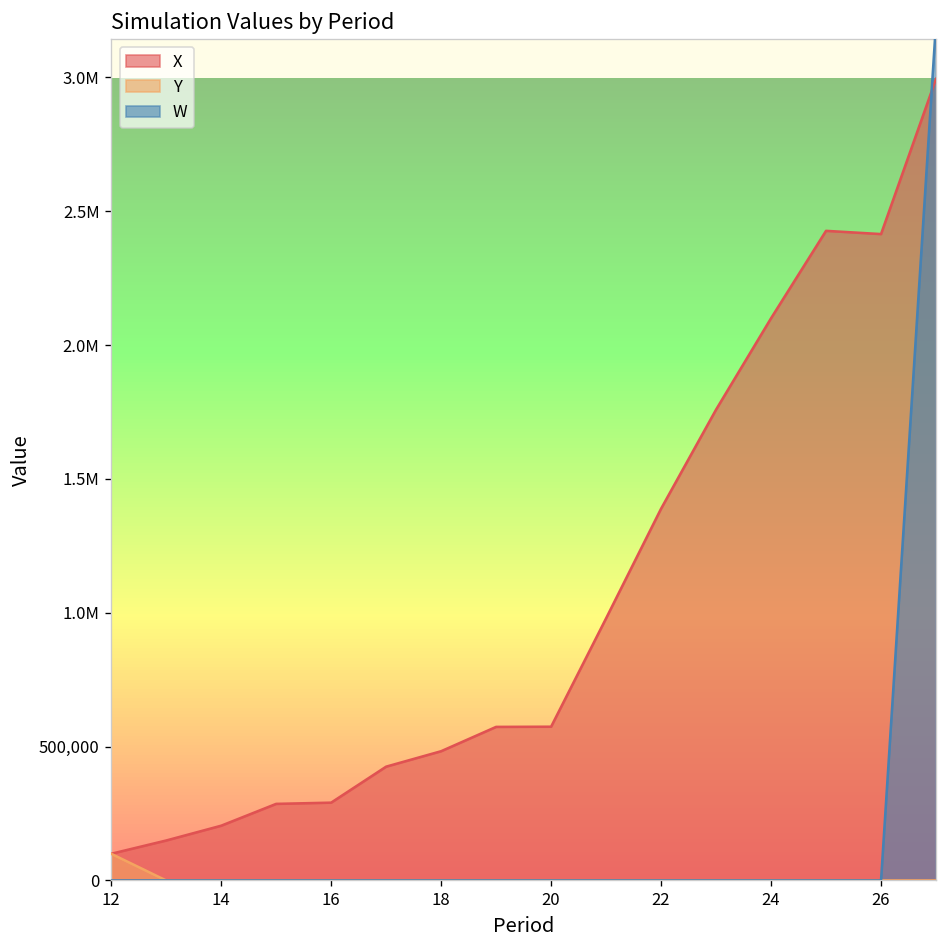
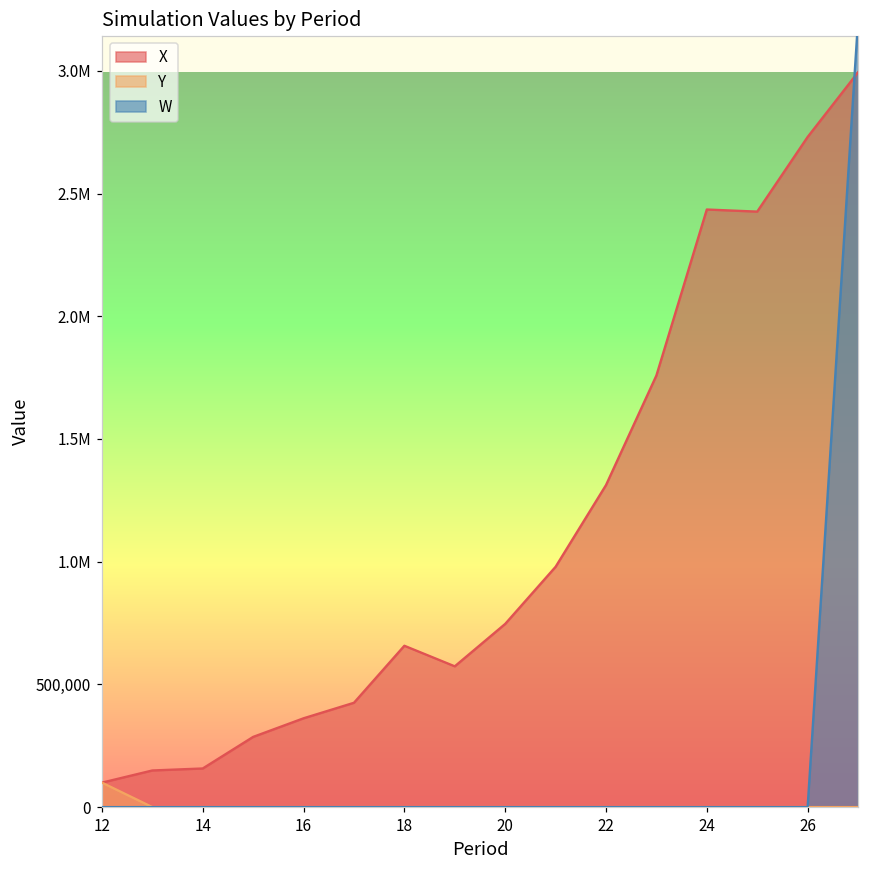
  {
    "X": {
-     "14": "200,000",
-     "16": "290,000",
-     "18": "480,000",
-     "20": "570,000",
-     "22": "1,390,000",
-     "24": "2,100,000",
-     "26": "2,410,000"
+     "14": "160,000",
+     "16": "360,000",
+     "18": "660,000",
+     "20": "750,000",
+     "22": "1,310,000",
+     "24": "2,440,000",
+     "26": "2,730,000"
    },
    "W": {
      "12": "0"
    }
  }
